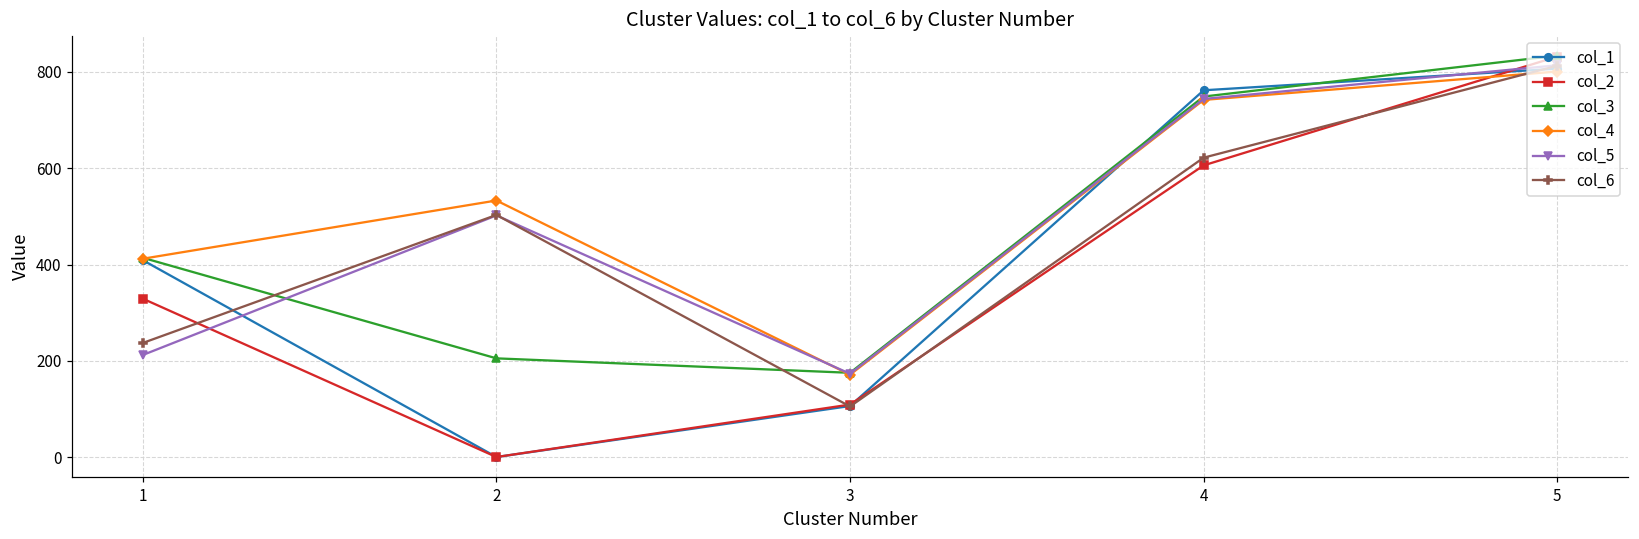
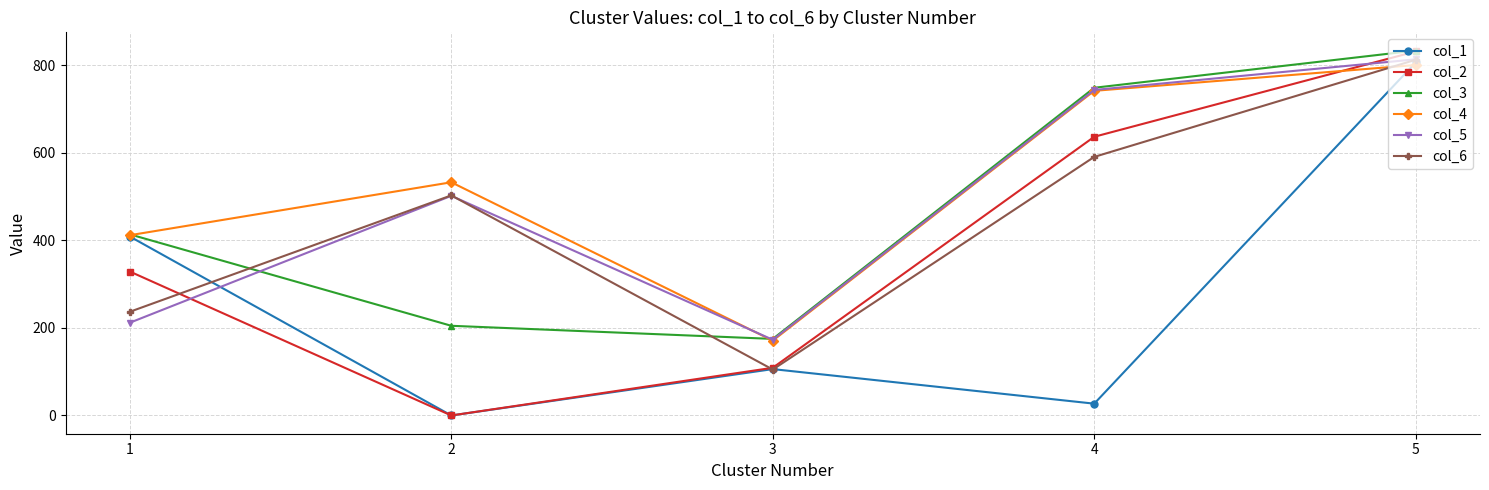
  {
    "col_1": {
-     "4": 760
+     "4": 30
    },
    "col_2": {
      "1": 330,
-     "4": 610
+     "4": 640
    },
    "col_3": {
      "2": 210
    },
    "col_4": {
      "2": 530
    },
    "col_5": {
      "1": 210
    },
    "col_6": {
      "1": 240,
-     "4": 620
+     "4": 590
    }
  }
